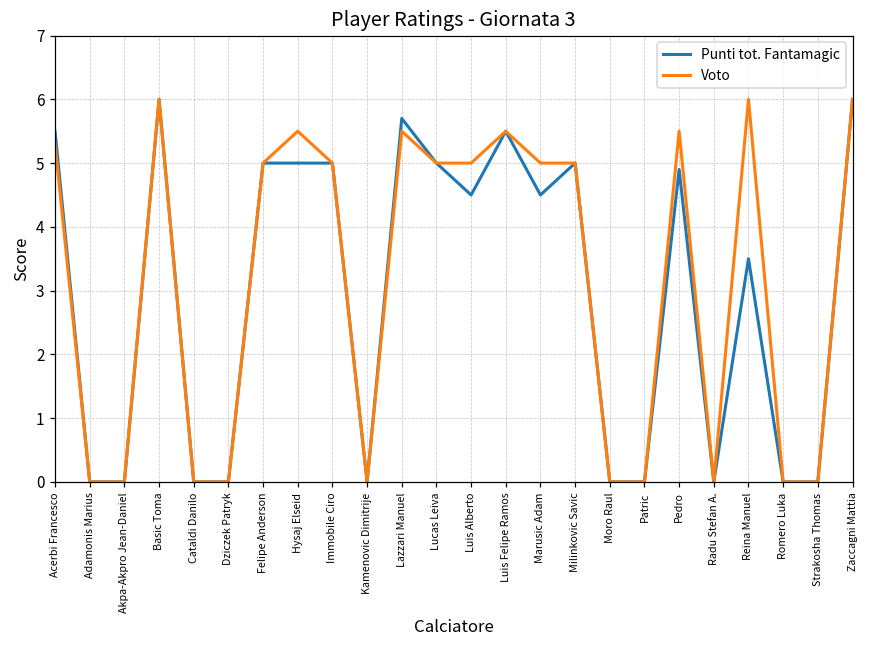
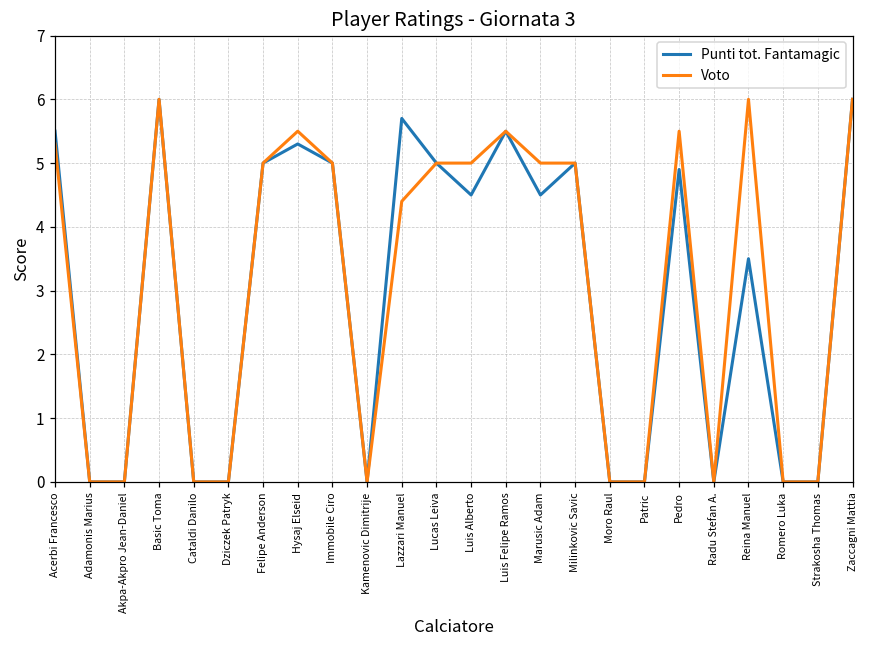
  {
    "Punti tot. Fantamagic": {
      "Acerbi Francesco": 5.5,
-     "Hysaj Elseid": 5.0,
+     "Hysaj Elseid": 5.3,
      "Lazzari Manuel": 5.7,
      "Luis Alberto": 4.5,
      "Marusic Adam": 4.5,
      "Pedro": 4.9,
      "Reina Manuel": 3.5
    },
    "Voto": {
      "Acerbi Francesco": 5.3,
      "Hysaj Elseid": 5.5,
-     "Lazzari Manuel": 5.5,
+     "Lazzari Manuel": 4.4,
      "Luis Alberto": 5.0,
      "Marusic Adam": 5.0,
      "Pedro": 5.5,
      "Reina Manuel": 6.0
    }
  }
